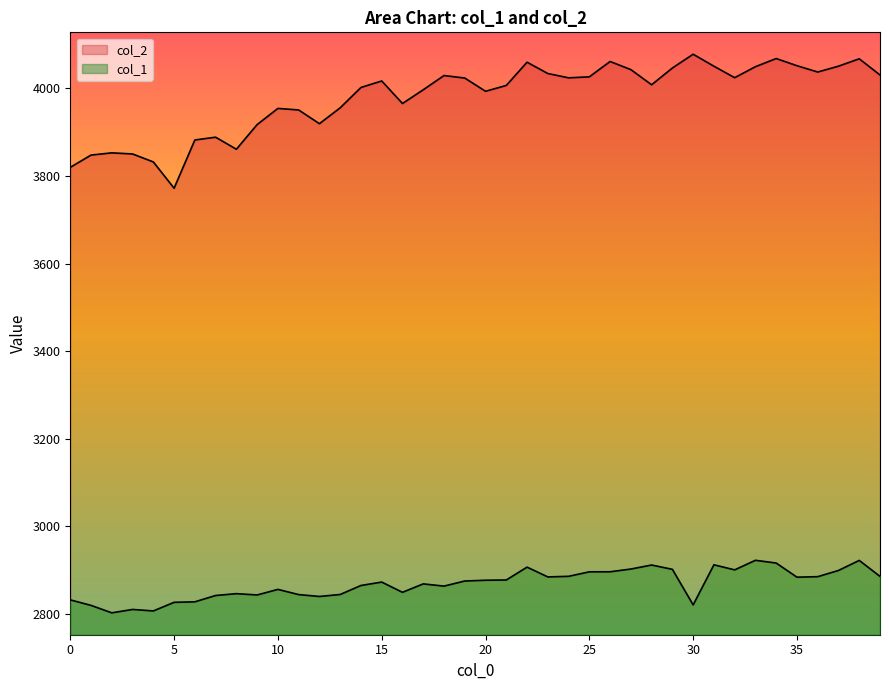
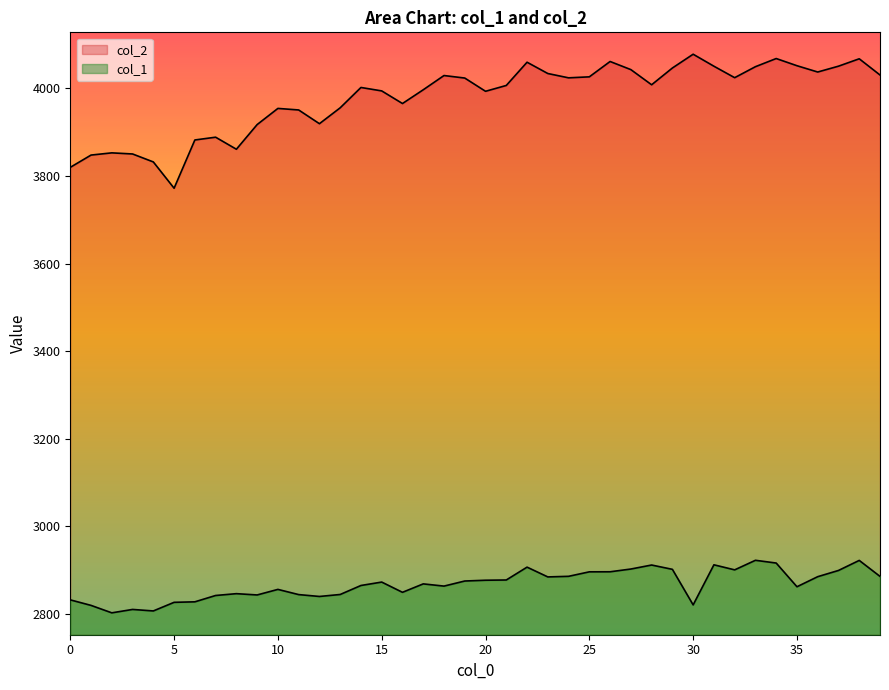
  {
    "col_2": {
      "0": 3820,
      "5": 3770,
      "10": 3950,
-     "15": 4020,
+     "15": 3990,
      "20": 3990,
      "25": 4030,
      "30": 4080,
      "35": 4050
    },
    "col_1": {
      "0": 2830,
      "5": 2830,
      "10": 2860,
      "15": 2870,
      "20": 2880,
      "25": 2900,
      "30": 2820,
-     "35": 2880
+     "35": 2860
    }
  }
